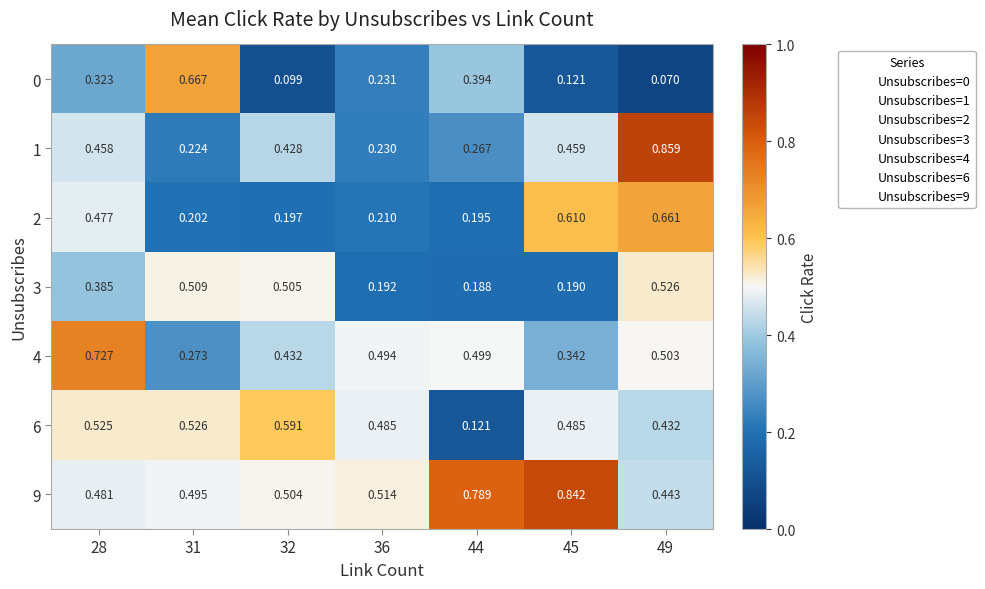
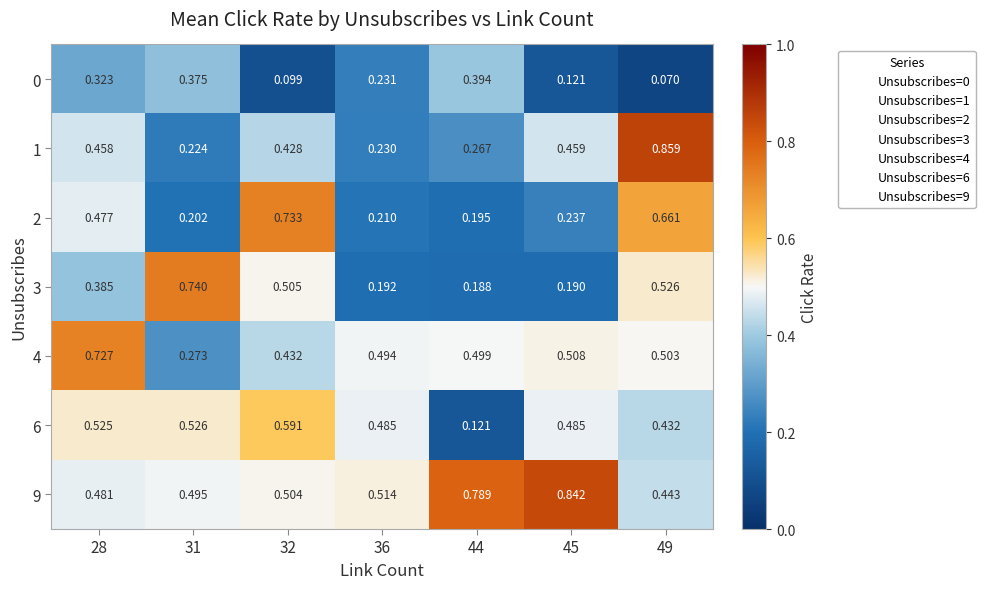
  {
    "0": {
-     "31": 0.667
+     "31": 0.375
    },
    "2": {
-     "32": 0.197,
-     "45": 0.610
+     "32": 0.733,
+     "45": 0.237
    },
    "3": {
-     "31": 0.509
+     "31": 0.740
    },
    "4": {
-     "45": 0.342
+     "45": 0.508
    }
  }
